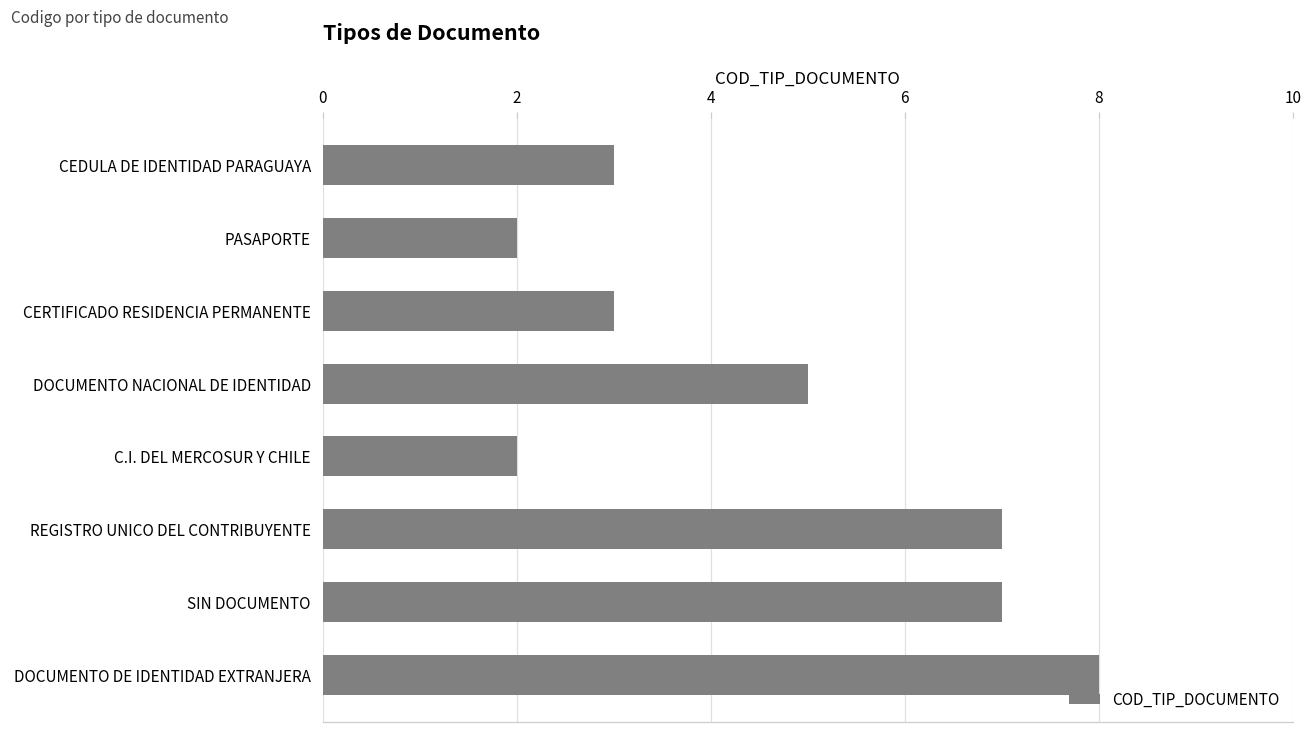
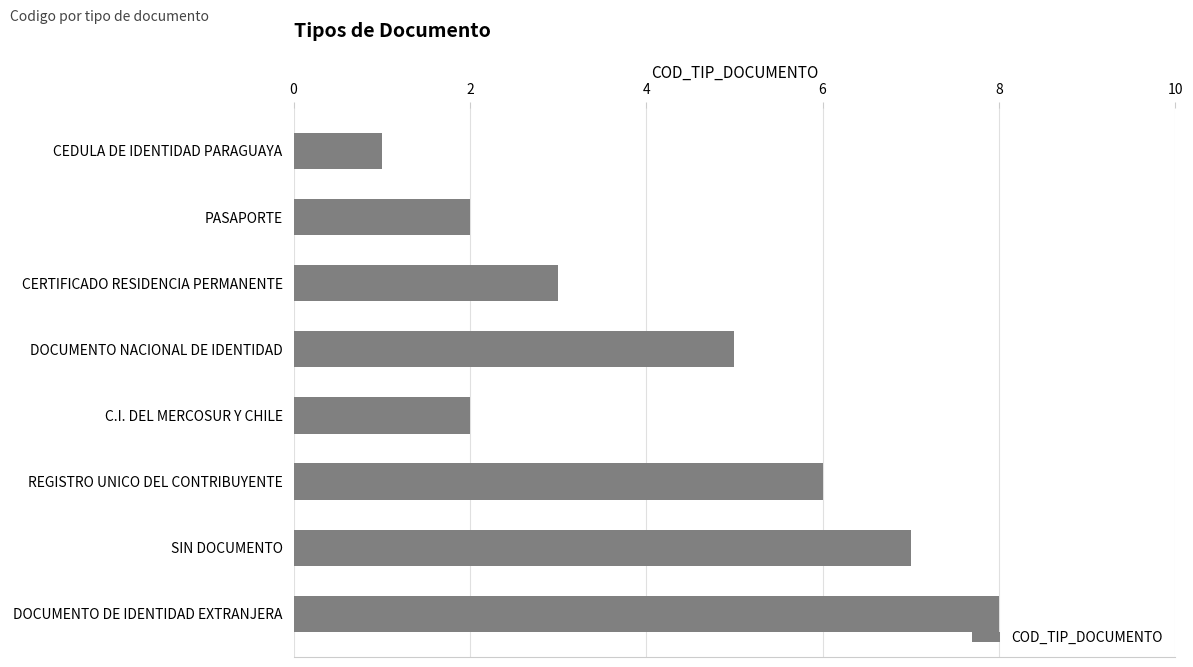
  {
-   "CEDULA DE IDENTIDAD PARAGUAYA": 3,
+   "CEDULA DE IDENTIDAD PARAGUAYA": 1,
    "PASAPORTE": 2,
    "CERTIFICADO RESIDENCIA PERMANENTE": 3,
    "DOCUMENTO NACIONAL DE IDENTIDAD": 5,
    "C.I. DEL MERCOSUR Y CHILE": 2,
-   "REGISTRO UNICO DEL CONTRIBUYENTE": 7,
+   "REGISTRO UNICO DEL CONTRIBUYENTE": 6,
    "SIN DOCUMENTO": 7,
    "DOCUMENTO DE IDENTIDAD EXTRANJERA": 8
  }
